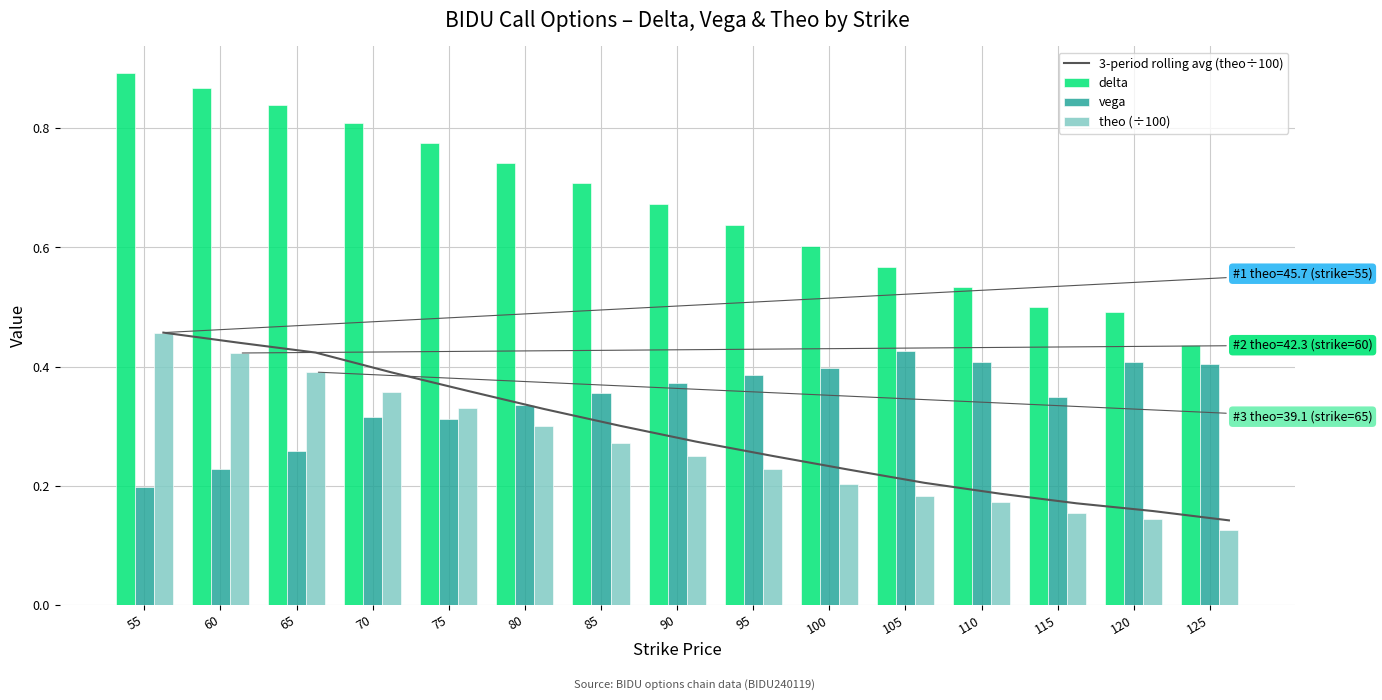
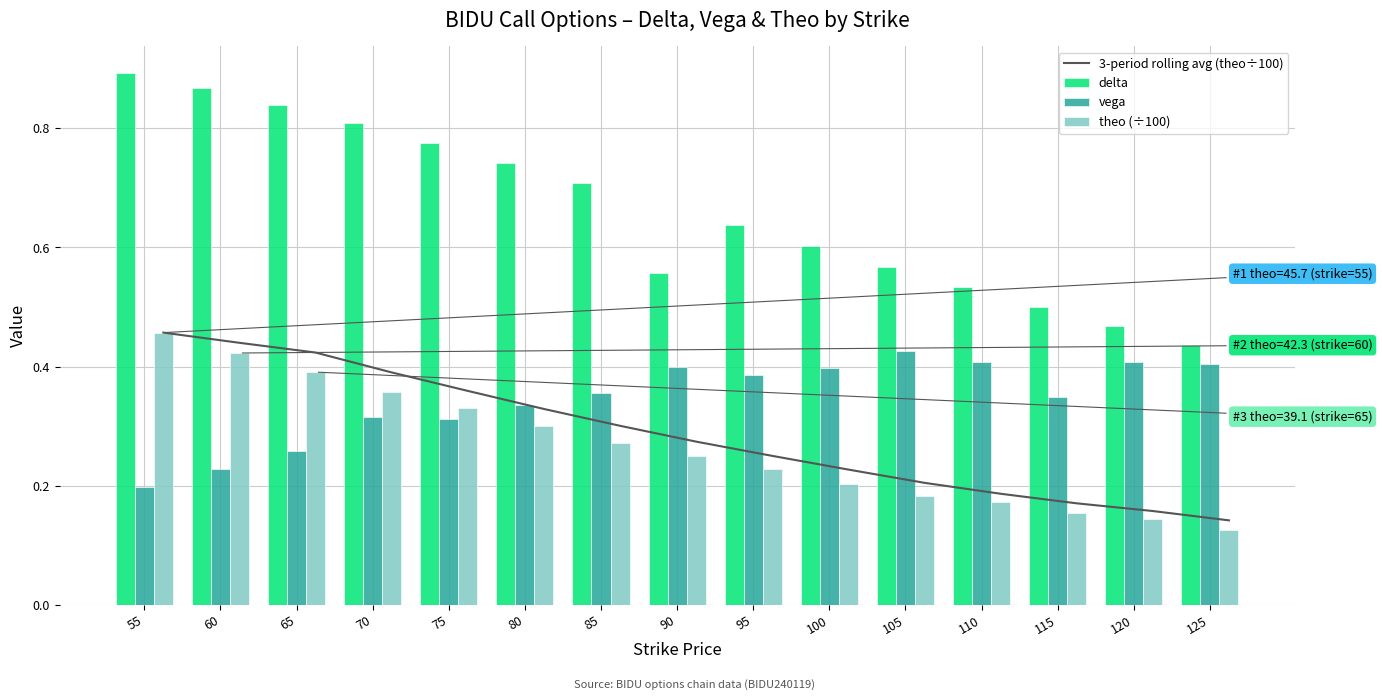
  {
    "delta": {
      "55": 0.89,
      "60": 0.87,
      "65": 0.84,
      "70": 0.81,
      "75": 0.78,
      "80": 0.74,
      "85": 0.71,
-     "90": 0.67,
+     "90": 0.56,
      "95": 0.64,
-     "120": 0.49,
+     "120": 0.47,
      "125": 0.44
    },
    "vega": {
      "55": 0.20,
      "60": 0.23,
      "65": 0.26,
-     "90": 0.37,
+     "90": 0.40,
      "100": 0.40,
      "105": 0.43,
      "110": 0.41,
      "120": 0.41,
      "125": 0.40
    },
    "theo (÷100)": {
      "55": 0.46,
      "60": 0.42,
      "65": 0.39,
      "80": 0.30,
      "85": 0.27,
      "90": 0.25,
      "95": 0.23,
      "100": 0.20,
      "105": 0.18,
      "110": 0.17,
      "115": 0.16,
      "120": 0.14,
      "125": 0.13
    }
  }
